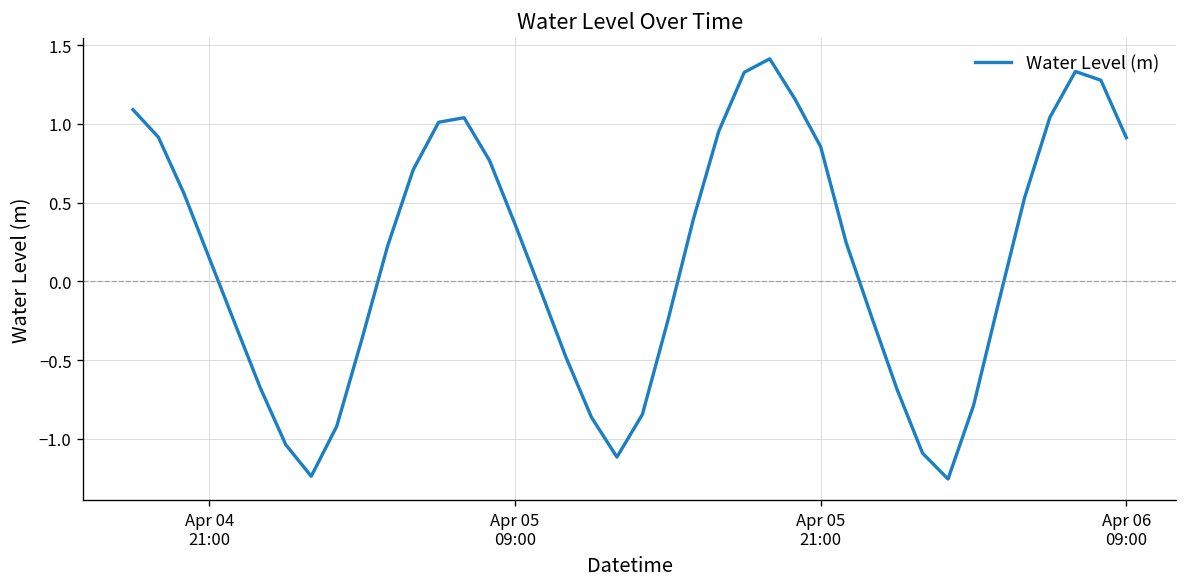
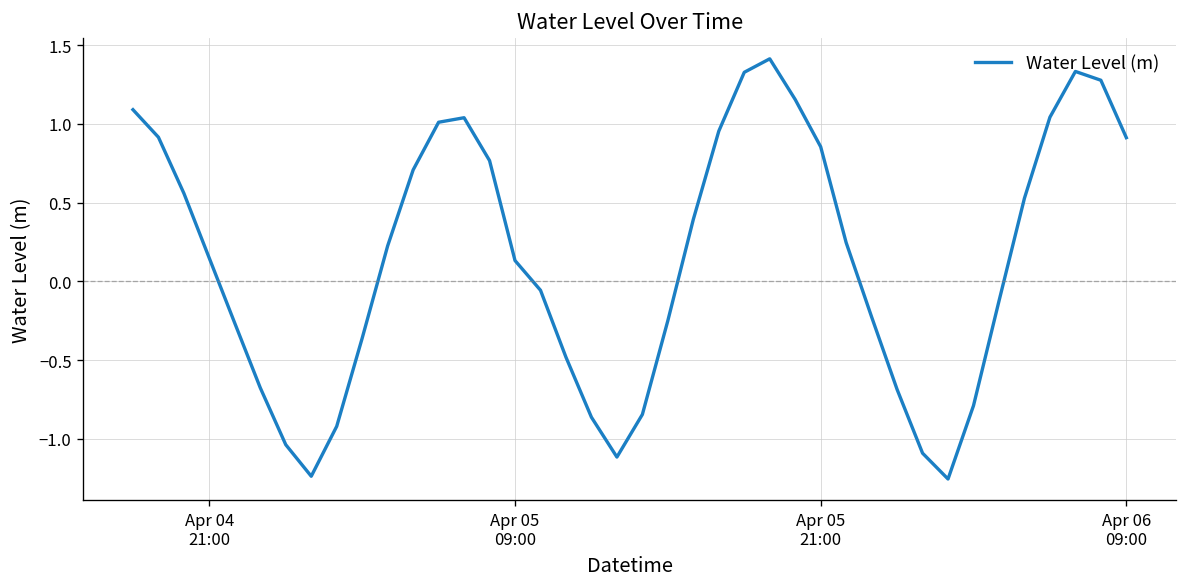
  {
    "Apr 04 21:00": 0.15,
-   "Apr 05 09:00": 0.36,
+   "Apr 05 09:00": 0.13,
    "Apr 05 21:00": 0.85,
    "Apr 06 09:00": 0.91
  }
